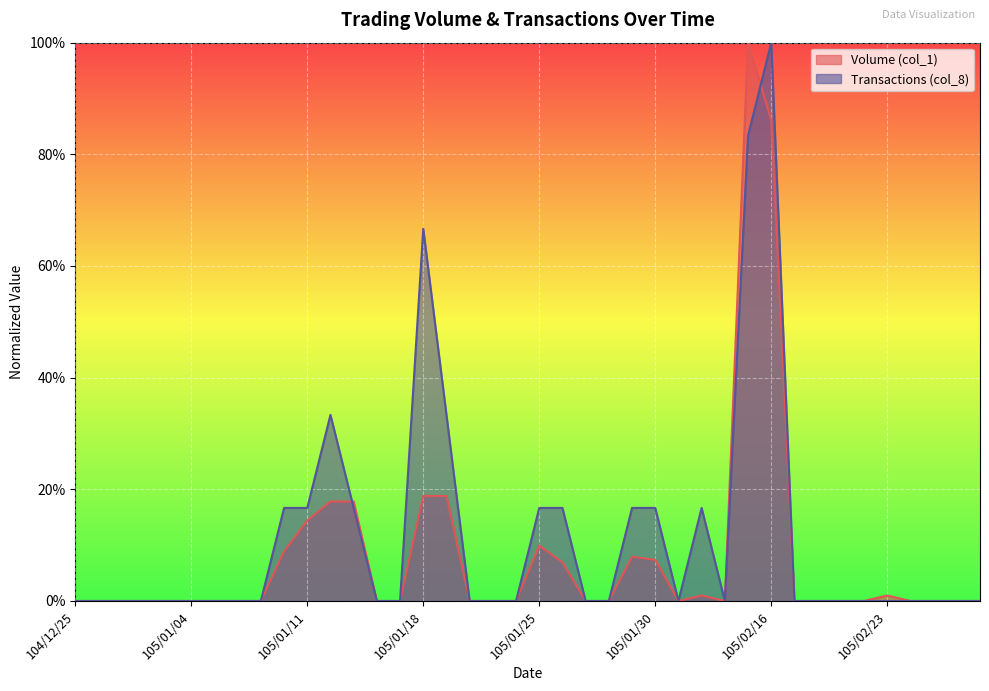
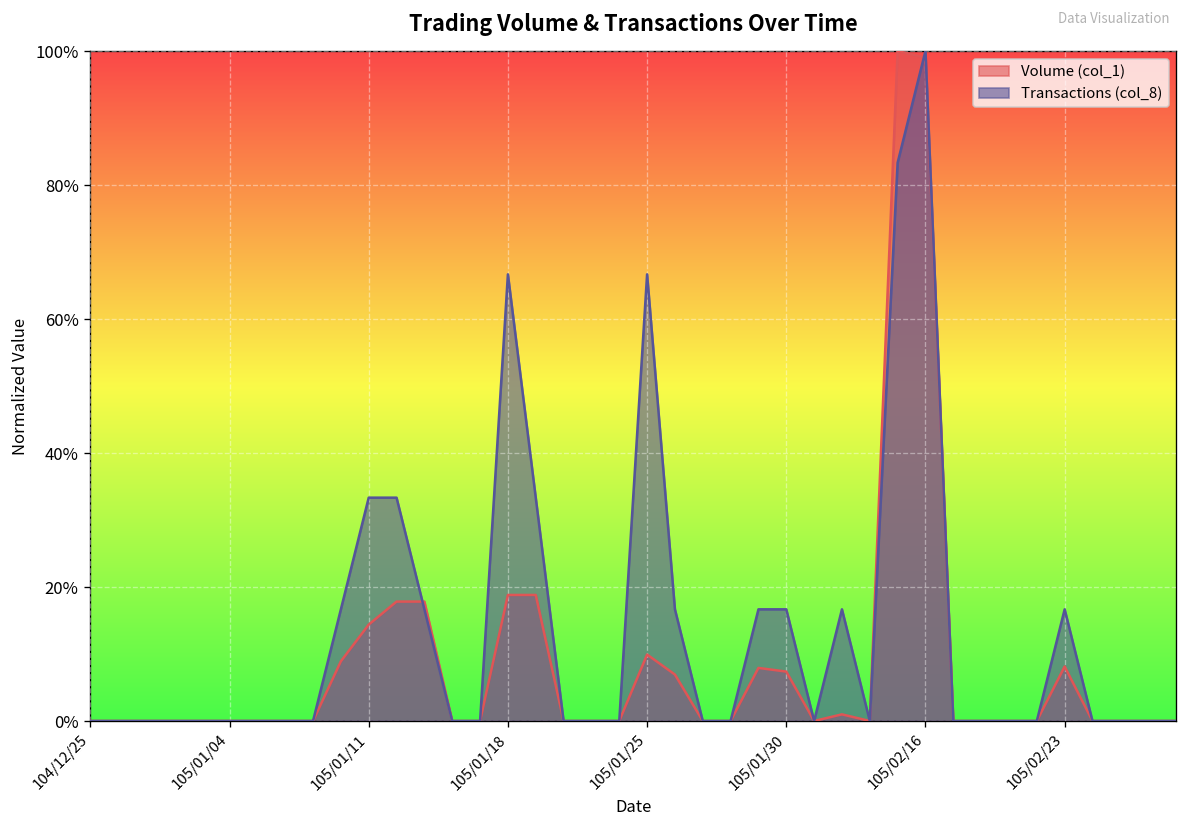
  {
    "Volume (col_1)": {
      "105/01/11": "14%",
      "105/01/18": "19%",
      "105/01/25": "10%",
      "105/01/30": "7%",
-     "105/02/16": "86%",
-     "105/02/23": "1%"
+     "105/02/16": "99%",
+     "105/02/23": "8%"
    },
    "Transactions (col_8)": {
-     "105/01/11": "17%",
+     "105/01/11": "33%",
      "105/01/18": "67%",
-     "105/01/25": "17%",
+     "105/01/25": "67%",
      "105/01/30": "17%",
      "105/02/16": "100%",
-     "105/02/23": "0%"
+     "105/02/23": "17%"
    }
  }
